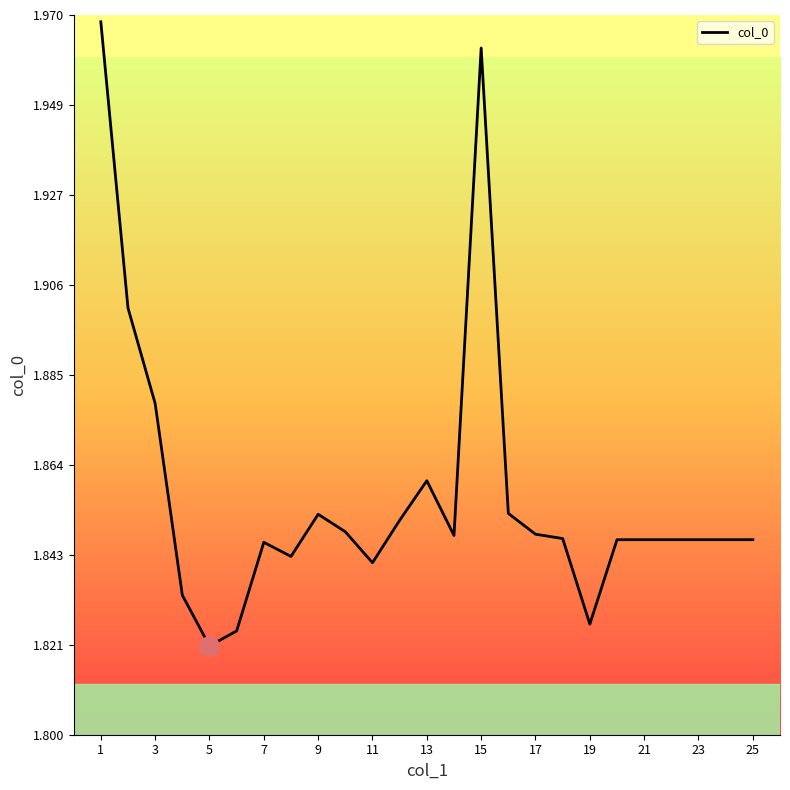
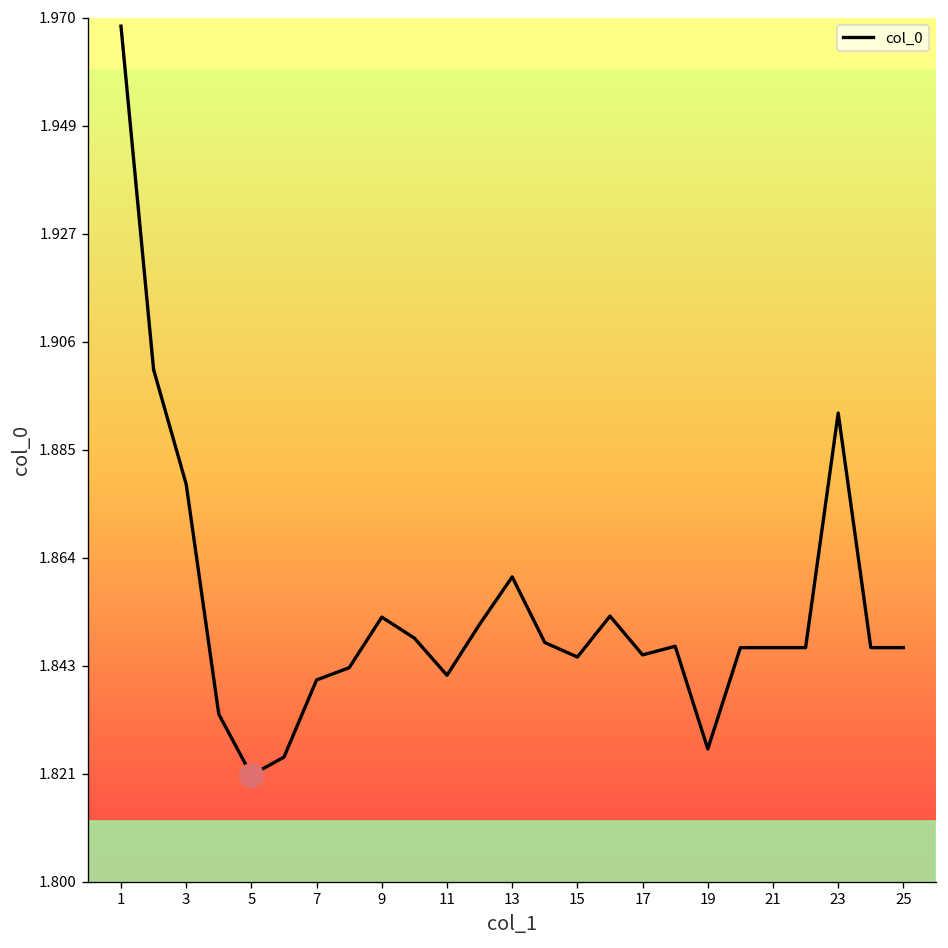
  {
    "col_0": {
      "1": 1.968,
      "3": 1.878,
-     "7": 1.845,
+     "7": 1.840,
      "9": 1.852,
      "11": 1.841,
      "13": 1.860,
-     "15": 1.962,
-     "17": 1.847,
+     "15": 1.844,
+     "17": 1.845,
      "19": 1.826,
      "21": 1.846,
-     "23": 1.846,
+     "23": 1.892,
      "25": 1.846
    }
  }
